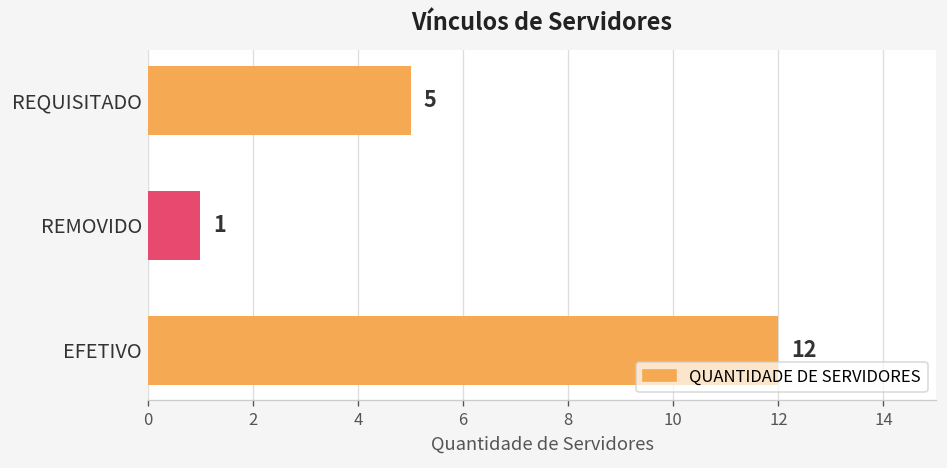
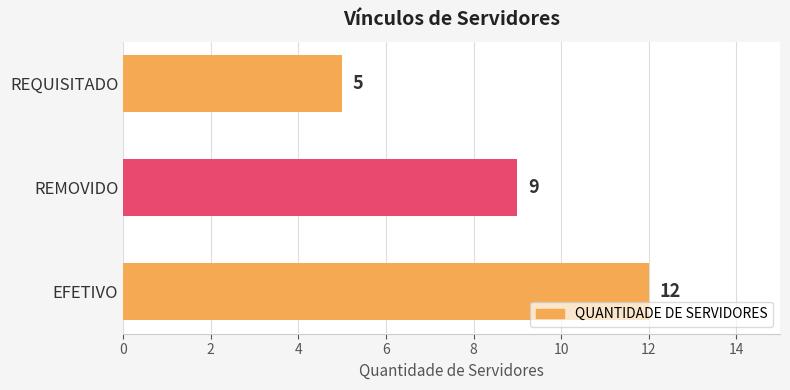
  {
    "REQUISITADO": 5,
-   "REMOVIDO": 1,
+   "REMOVIDO": 9,
    "EFETIVO": 12
  }
